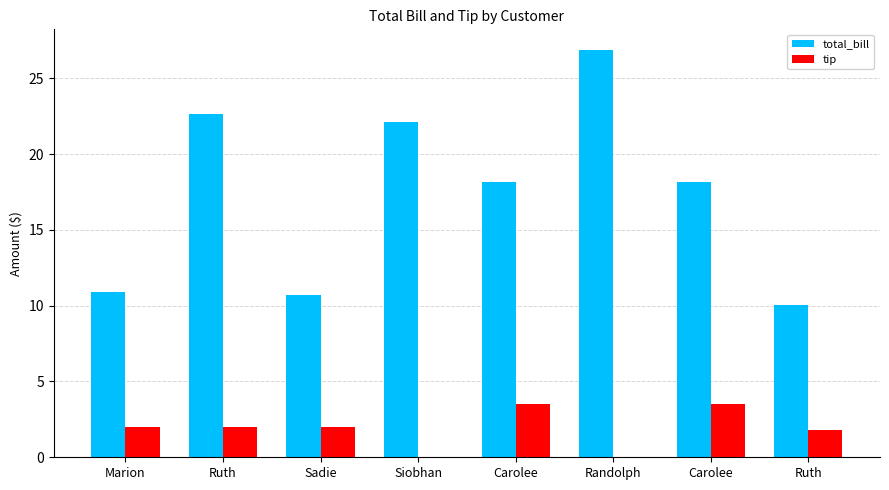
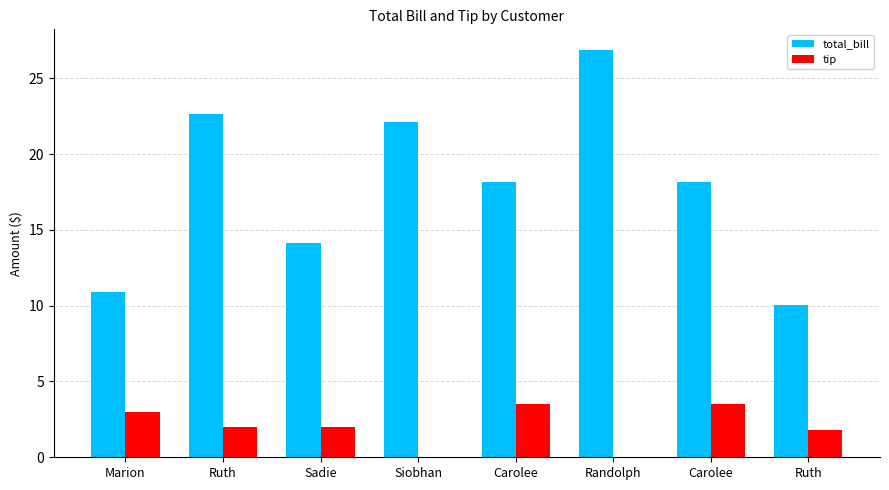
  {
    "total_bill": {
      "Marion": 10.9,
-     "Sadie": 10.7,
+     "Sadie": 14.2,
      "Siobhan": 22.1,
      "Randolph": 26.9
    },
    "tip": {
-     "Marion": 2,
+     "Marion": 3,
      "Sadie": 2,
      "Siobhan": 0,
      "Randolph": 0
    }
  }
